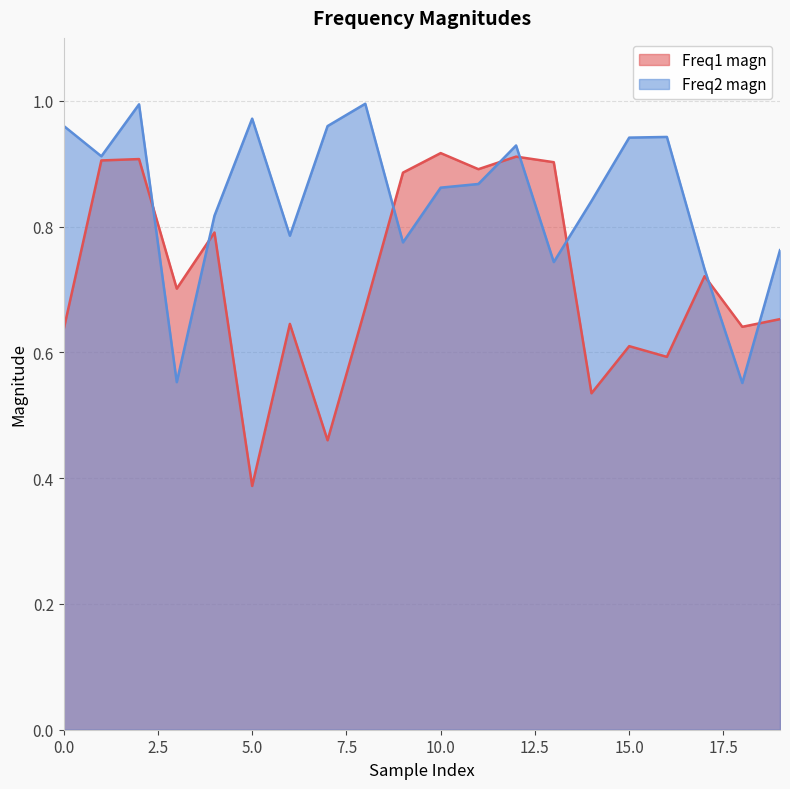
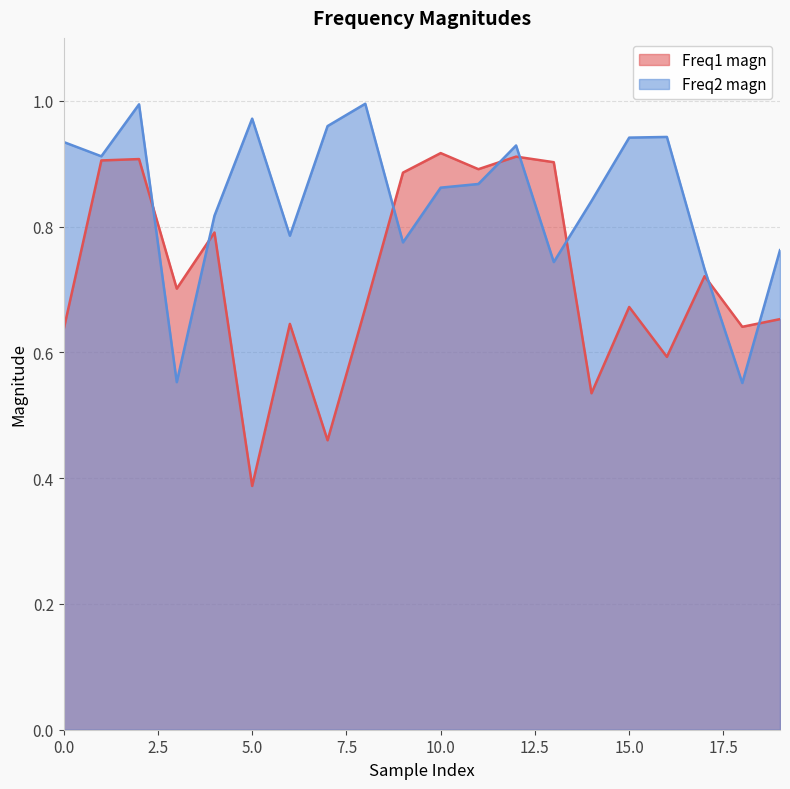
  {
    "Freq1 magn": {
      "0.0": 0.64,
      "5.0": 0.39,
      "10.0": 0.92,
-     "15.0": 0.61
+     "15.0": 0.67
    },
    "Freq2 magn": {
-     "0.0": 0.96,
+     "0.0": 0.93,
      "5.0": 0.97,
      "10.0": 0.86,
      "15.0": 0.94
    }
  }
